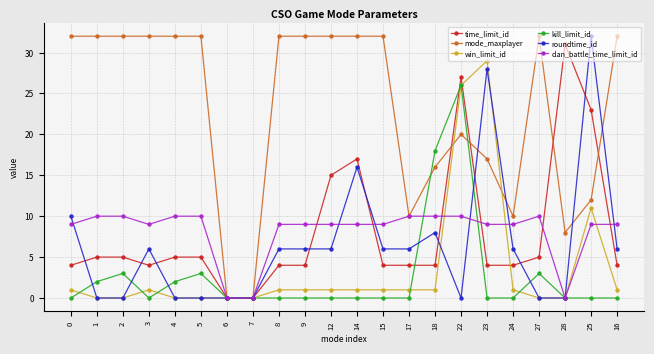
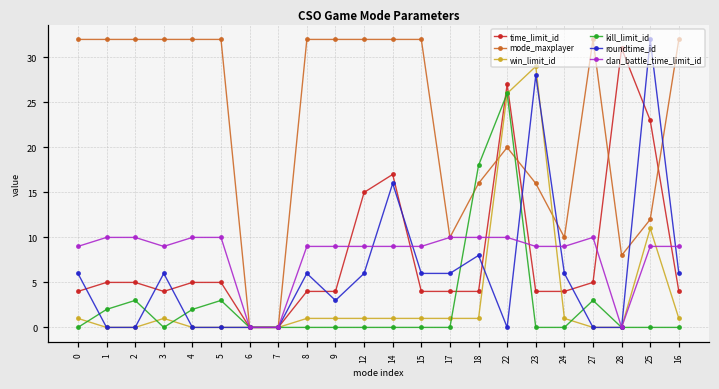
  {
    "time_limit_id": {
      "0": 4,
      "1": 5,
      "2": 5,
      "3": 4,
      "4": 5,
      "5": 5,
      "8": 4,
      "9": 4,
      "12": 15,
      "14": 17,
      "15": 4,
      "17": 4,
      "18": 4,
      "22": 27,
      "23": 4,
      "24": 4,
      "27": 5,
      "25": 23,
      "16": 4
    },
    "mode_maxplayer": {
      "0": 32,
      "1": 32,
      "2": 32,
      "3": 32,
      "4": 32,
      "5": 32,
      "8": 32,
      "9": 32,
      "12": 32,
      "14": 32,
      "15": 32,
      "18": 16,
      "22": 20,
-     "23": 17,
+     "23": 16,
      "24": 10,
      "28": 8,
      "25": 12
    },
    "win_limit_id": {
      "0": 1,
      "3": 1,
      "8": 1,
      "9": 1,
      "12": 1,
      "14": 1,
      "15": 1,
      "17": 1,
      "18": 1,
      "24": 1,
      "25": 11,
      "16": 1
    },
    "kill_limit_id": {
      "0": 0,
      "1": 2,
      "2": 3,
      "3": 0,
      "4": 2,
      "5": 3,
      "8": 0,
      "9": 0,
      "12": 0,
      "14": 0,
      "15": 0,
      "17": 0,
      "18": 18,
      "23": 0,
      "24": 0,
      "27": 3,
      "25": 0,
      "16": 0
    },
    "roundtime_id": {
-     "0": 10,
+     "0": 6,
      "3": 6,
      "8": 6,
-     "9": 6,
+     "9": 3,
      "12": 6,
      "14": 16,
      "15": 6,
      "17": 6,
      "18": 8,
      "22": 0,
      "23": 28,
      "24": 6,
      "16": 6
    },
    "clan_battle_time_limit_id": {
      "0": 9,
      "1": 10,
      "2": 10,
      "3": 9,
      "4": 10,
      "5": 10,
      "8": 9,
      "9": 9,
      "12": 9,
      "14": 9,
      "15": 9,
      "18": 10,
      "22": 10,
      "23": 9,
      "24": 9,
      "27": 10,
      "25": 9,
      "16": 9
    }
  }
